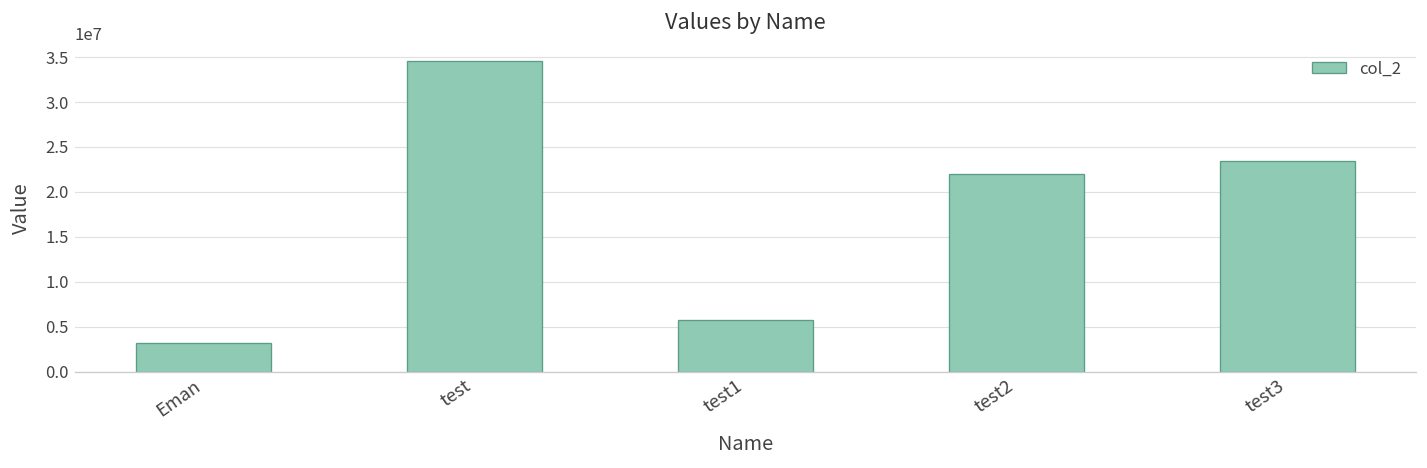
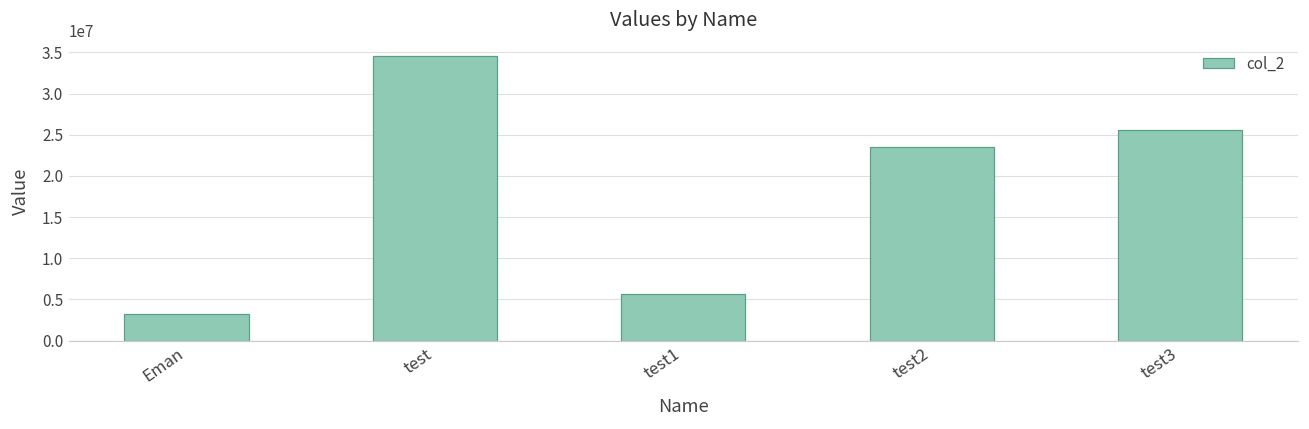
  {
    "Eman": 3000000,
    "test": 35000000,
    "test1": 6000000,
-   "test2": 22000000,
-   "test3": 23000000
+   "test2": 23000000,
+   "test3": 26000000
  }
